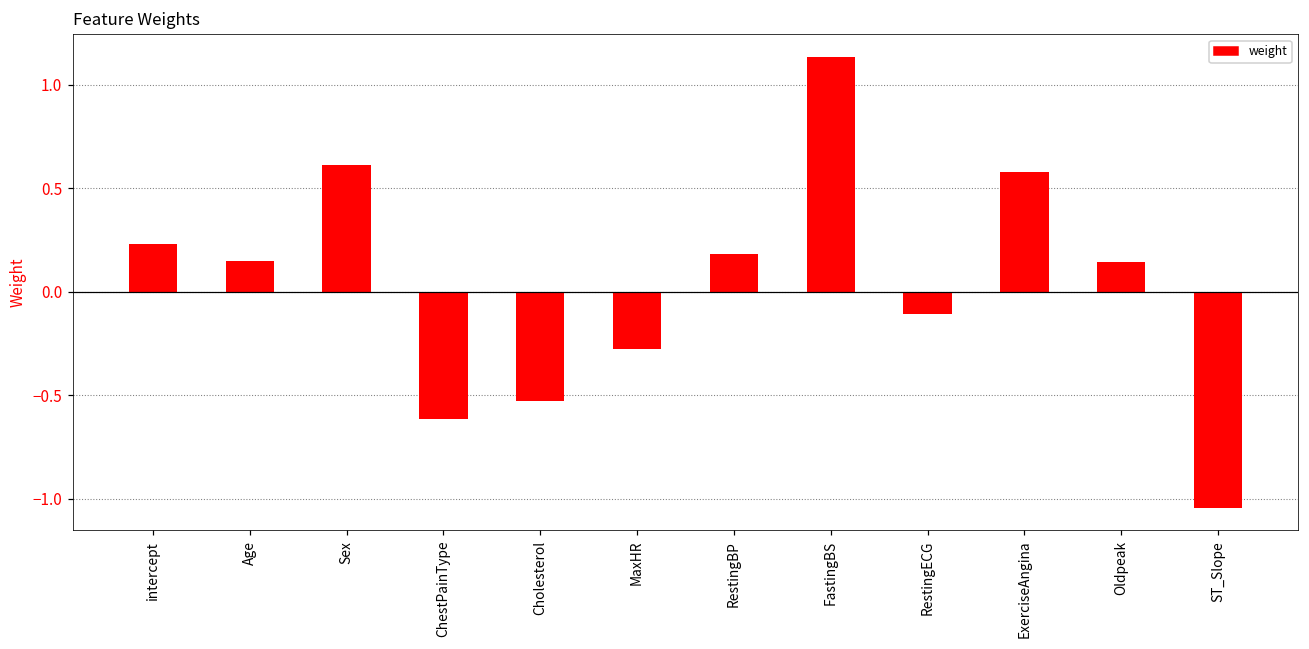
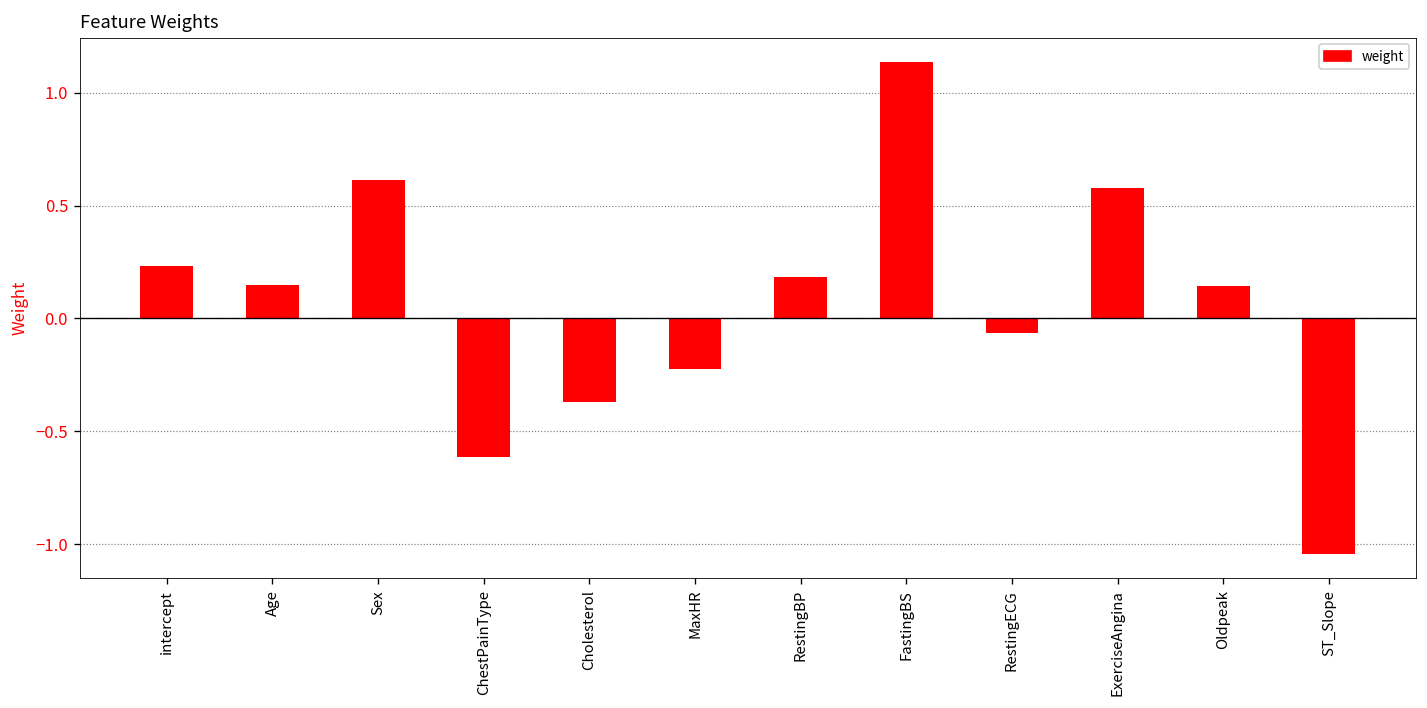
  {
    "intercept": 0.23,
    "Age": 0.15,
    "Sex": 0.61,
    "ChestPainType": -0.61,
-   "Cholesterol": -0.53,
-   "MaxHR": -0.28,
+   "Cholesterol": -0.37,
+   "MaxHR": -0.23,
    "RestingBP": 0.18,
    "FastingBS": 1.14,
-   "RestingECG": -0.11,
+   "RestingECG": -0.06,
    "ExerciseAngina": 0.58,
    "Oldpeak": 0.14,
    "ST_Slope": -1.04
  }
